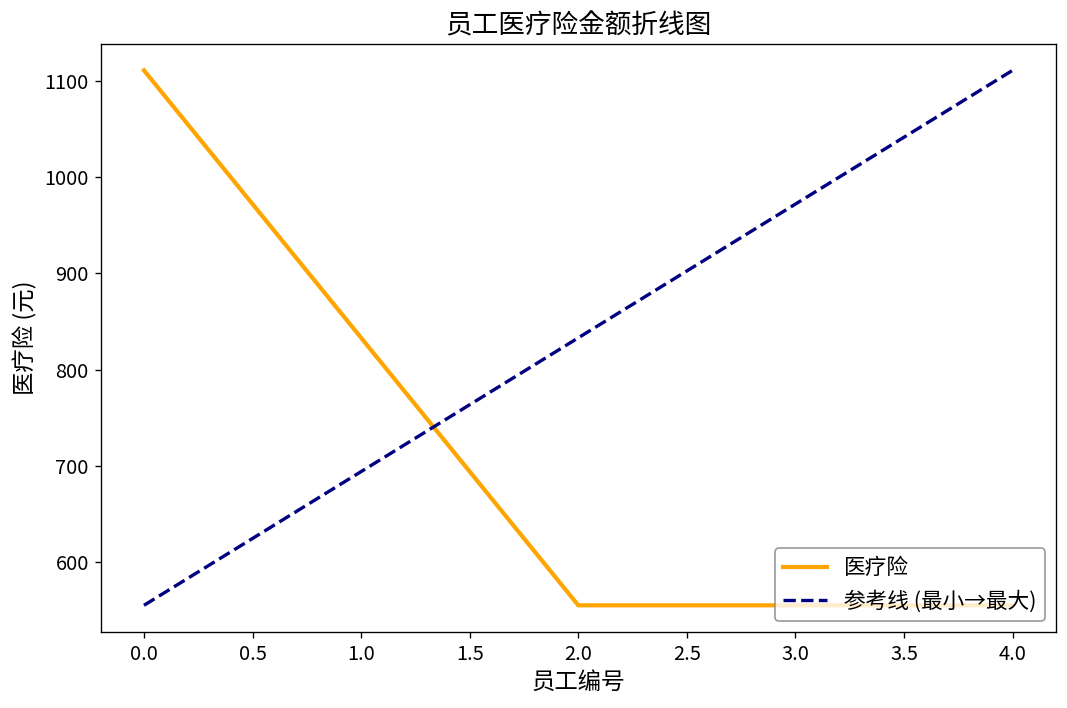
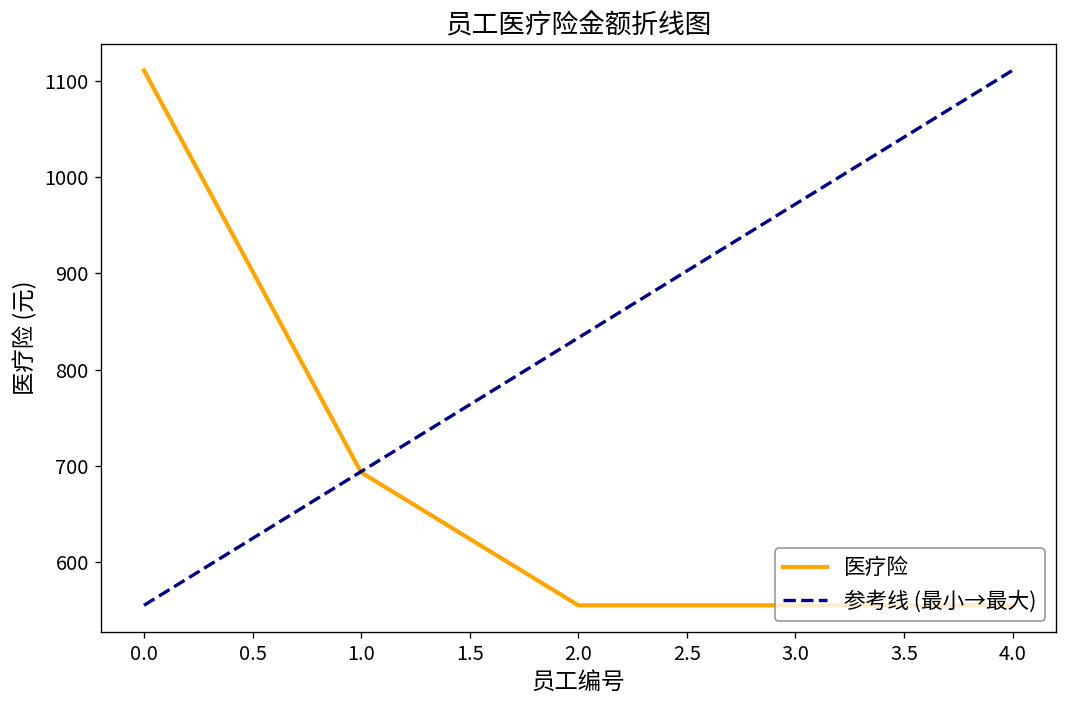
  {
    "医疗险": {
      "0.0": 1110,
-     "1.0": 830,
+     "1.0": 690,
      "2.0": 560
    },
    "参考线 (最小→最大)": {
      "0.0": 560,
      "4.0": 1110
    }
  }
